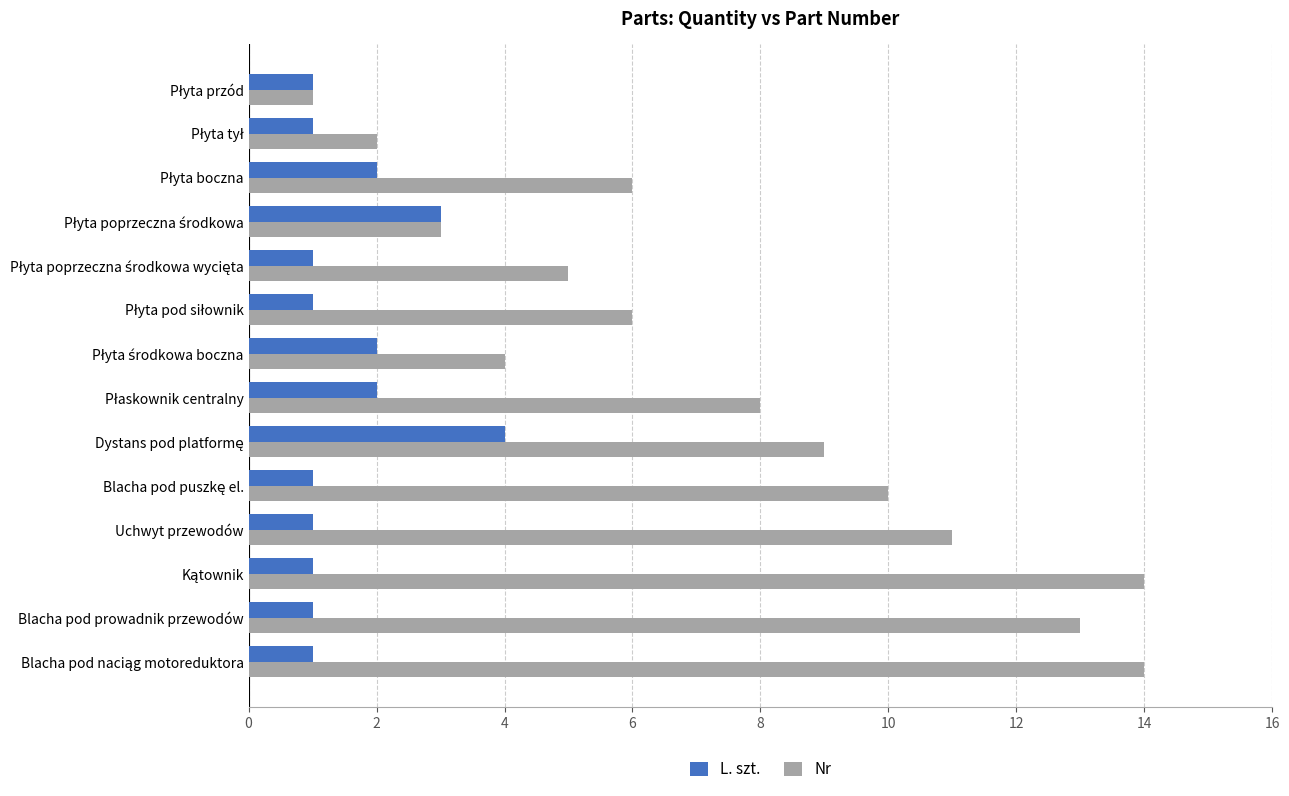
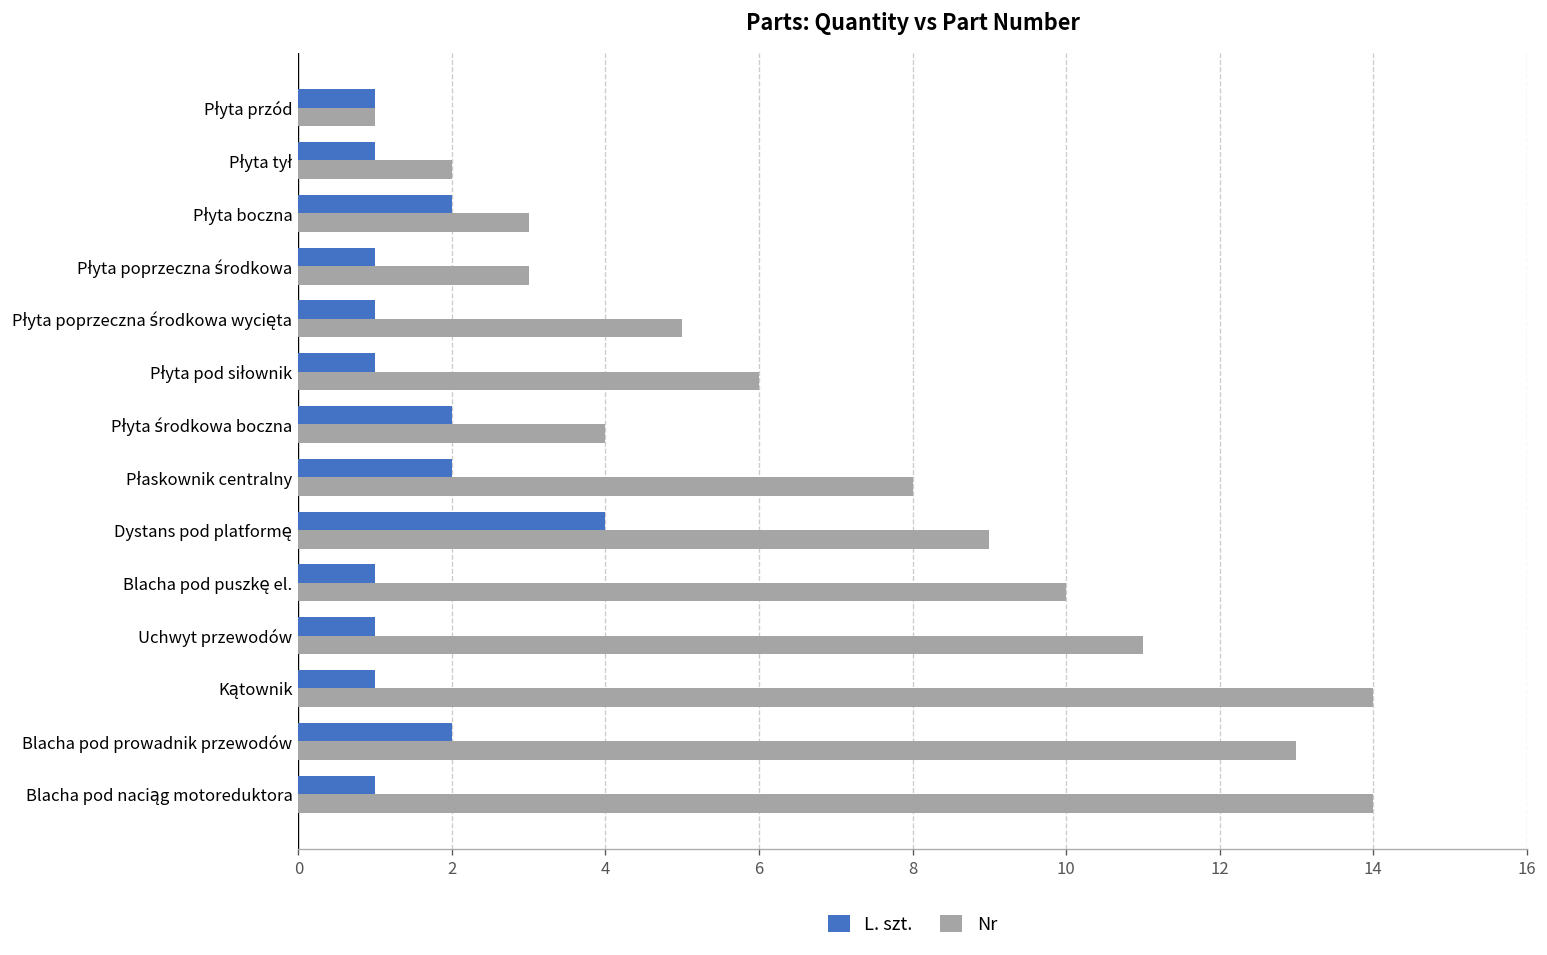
  {
    "L. szt.": {
      "Płyta przód": 1,
      "Płyta tył": 1,
      "Płyta boczna": 2,
-     "Płyta poprzeczna środkowa": 3,
+     "Płyta poprzeczna środkowa": 1,
      "Płyta poprzeczna środkowa wycięta": 1,
      "Płyta pod siłownik": 1,
      "Płyta środkowa boczna": 2,
      "Płaskownik centralny": 2,
      "Dystans pod platformę": 4,
      "Blacha pod puszkę el.": 1,
      "Uchwyt przewodów": 1,
      "Kątownik": 1,
-     "Blacha pod prowadnik przewodów": 1,
+     "Blacha pod prowadnik przewodów": 2,
      "Blacha pod naciąg motoreduktora": 1
    },
    "Nr": {
      "Płyta przód": 1,
      "Płyta tył": 2,
-     "Płyta boczna": 6,
+     "Płyta boczna": 3,
      "Płyta poprzeczna środkowa": 3,
      "Płyta poprzeczna środkowa wycięta": 5,
      "Płyta pod siłownik": 6,
      "Płyta środkowa boczna": 4,
      "Płaskownik centralny": 8,
      "Dystans pod platformę": 9,
      "Blacha pod puszkę el.": 10,
      "Uchwyt przewodów": 11,
      "Kątownik": 14,
      "Blacha pod prowadnik przewodów": 13,
      "Blacha pod naciąg motoreduktora": 14
    }
  }
